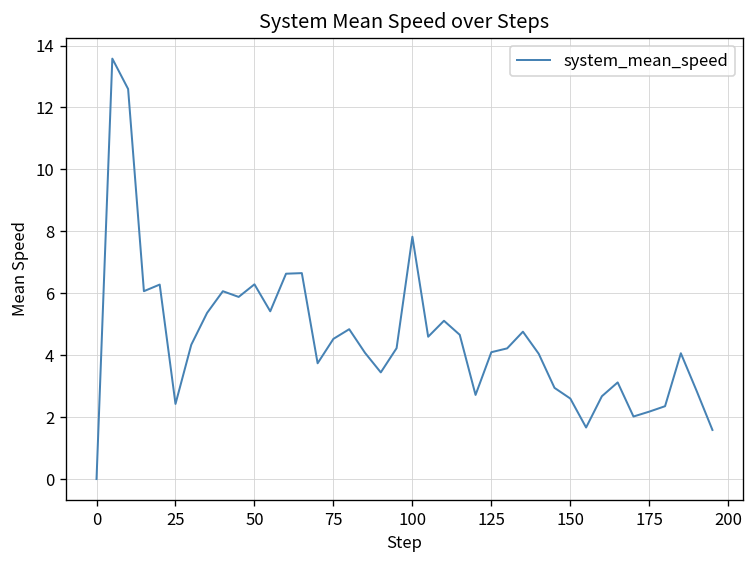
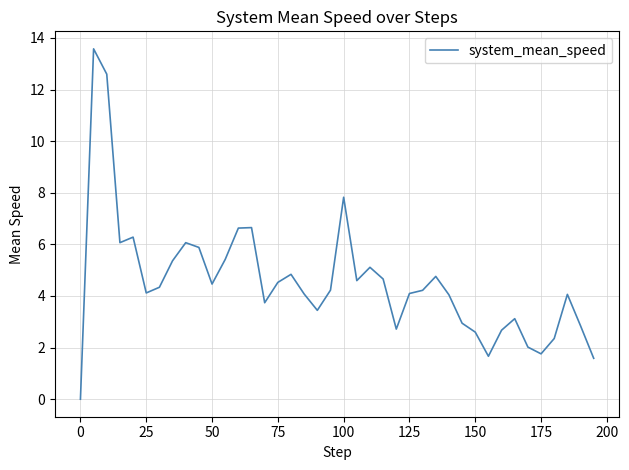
  {
    "0": 0.0,
-   "25": 2.4,
-   "50": 6.3,
+   "25": 4.1,
+   "50": 4.5,
    "75": 4.5,
    "100": 7.8,
    "125": 4.1,
    "150": 2.6,
-   "175": 2.2
+   "175": 1.8
  }
